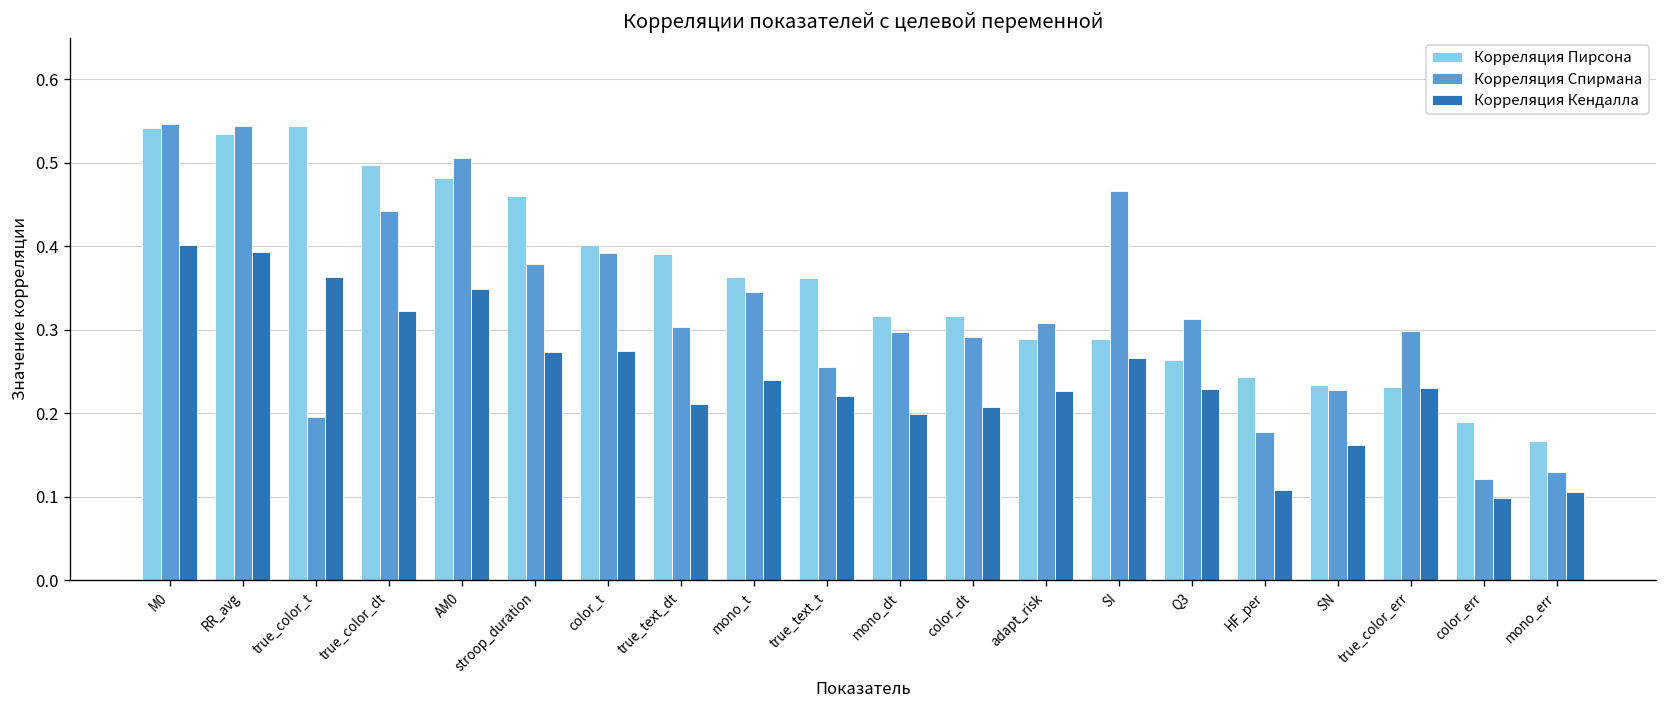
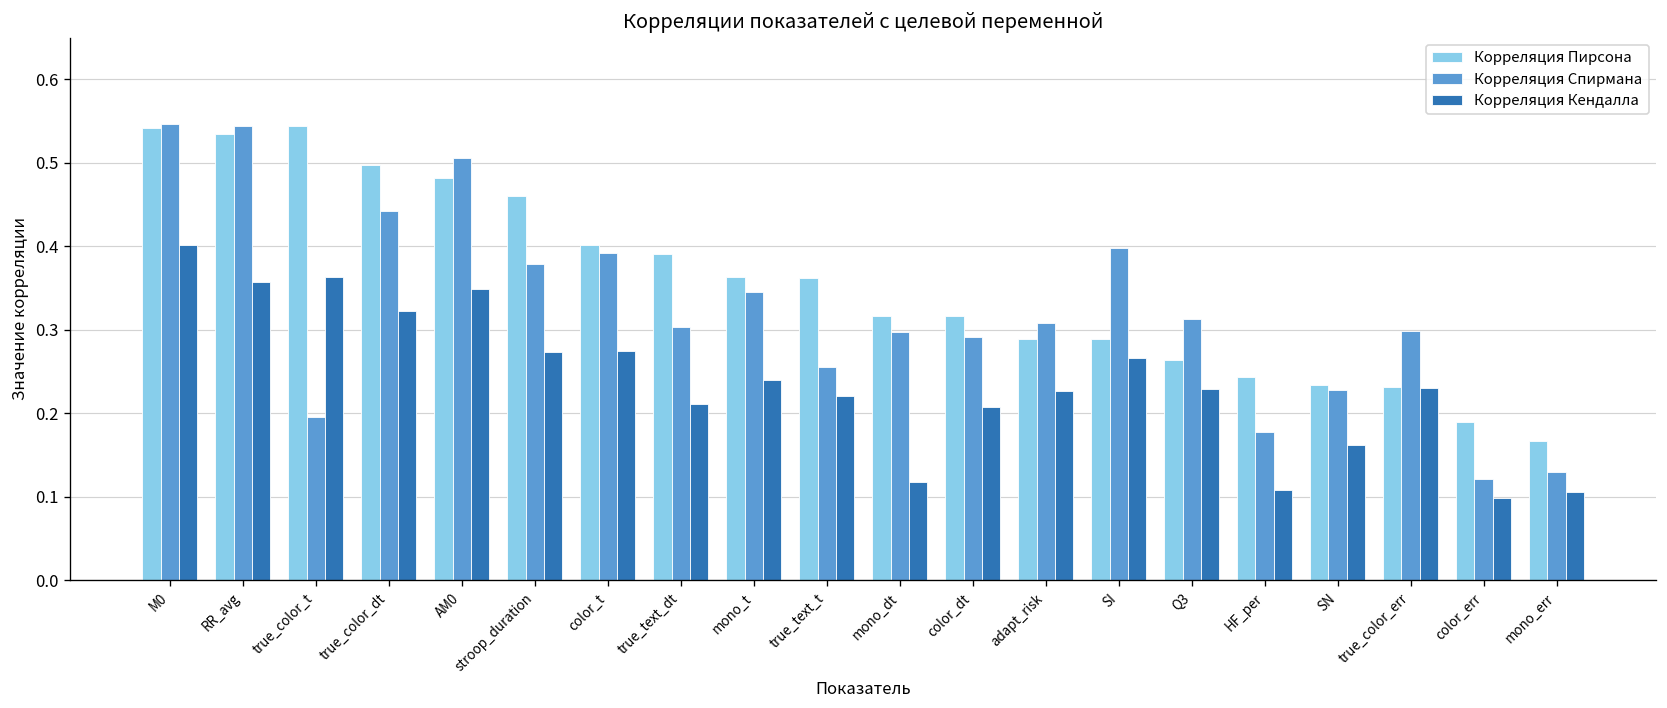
  {
    "Корреляция Пирсона": {
      "M0": 0.54,
      "RR_avg": 0.53,
      "true_color_t": 0.54,
      "true_color_dt": 0.50,
      "AM0": 0.48,
      "stroop_duration": 0.46,
      "color_t": 0.40,
      "true_text_dt": 0.39,
      "mono_t": 0.36,
      "true_text_t": 0.36,
      "mono_dt": 0.32,
      "color_dt": 0.32,
      "adapt_risk": 0.29,
      "SI": 0.29,
      "Q3": 0.26,
      "HF_per": 0.24,
      "SN": 0.23,
      "true_color_err": 0.23,
      "color_err": 0.19,
      "mono_err": 0.17
    },
    "Корреляция Спирмана": {
      "M0": 0.55,
      "RR_avg": 0.54,
      "true_color_t": 0.19,
      "true_color_dt": 0.44,
      "AM0": 0.51,
      "stroop_duration": 0.38,
      "color_t": 0.39,
      "true_text_dt": 0.30,
      "mono_t": 0.35,
      "true_text_t": 0.26,
      "mono_dt": 0.30,
      "color_dt": 0.29,
      "adapt_risk": 0.31,
-     "SI": 0.47,
+     "SI": 0.40,
      "Q3": 0.31,
      "HF_per": 0.18,
      "SN": 0.23,
      "true_color_err": 0.30,
      "color_err": 0.12,
      "mono_err": 0.13
    },
    "Корреляция Кендалла": {
      "M0": 0.40,
-     "RR_avg": 0.39,
+     "RR_avg": 0.36,
      "true_color_t": 0.36,
      "true_color_dt": 0.32,
      "AM0": 0.35,
      "stroop_duration": 0.27,
      "color_t": 0.27,
      "true_text_dt": 0.21,
      "mono_t": 0.24,
      "true_text_t": 0.22,
-     "mono_dt": 0.20,
+     "mono_dt": 0.12,
      "color_dt": 0.21,
      "adapt_risk": 0.23,
      "SI": 0.27,
      "Q3": 0.23,
      "HF_per": 0.11,
      "SN": 0.16,
      "true_color_err": 0.23,
      "color_err": 0.10,
      "mono_err": 0.11
    }
  }
